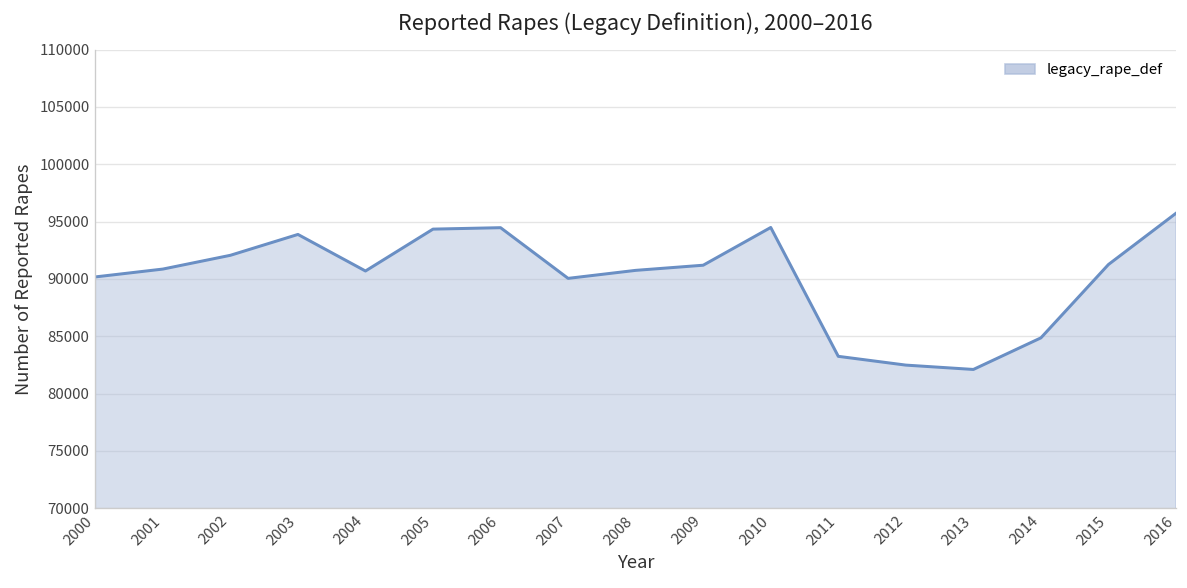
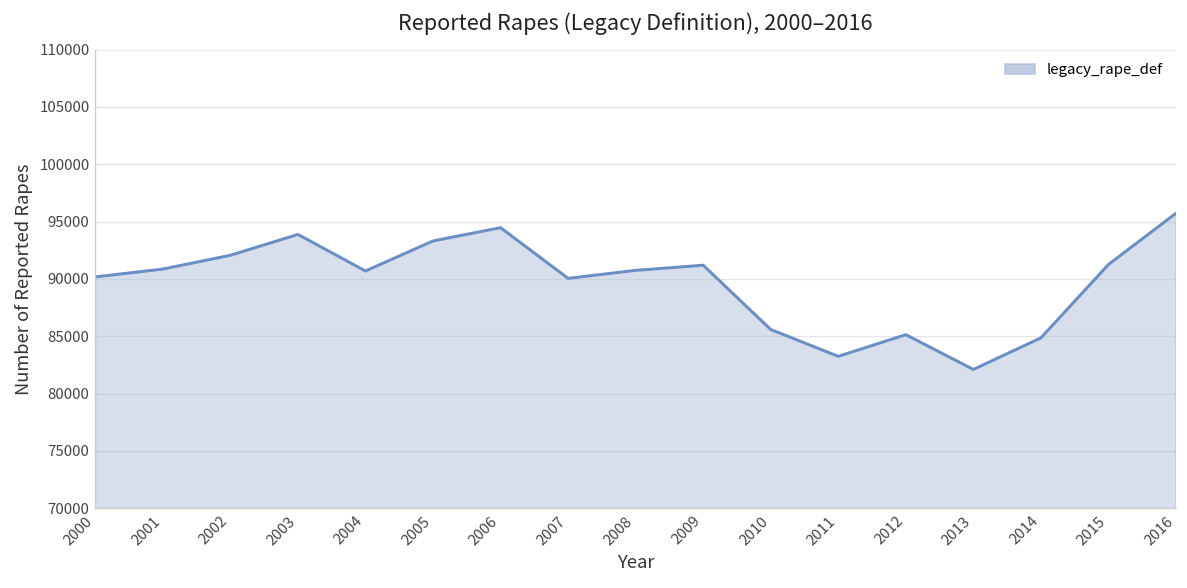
  {
    "2000": 90000,
    "2001": 91000,
    "2002": 92000,
    "2003": 94000,
    "2004": 91000,
-   "2005": 94000,
+   "2005": 93000,
    "2006": 94000,
    "2007": 90000,
    "2008": 91000,
    "2009": 91000,
-   "2010": 94000,
+   "2010": 86000,
    "2011": 83000,
-   "2012": 82000,
+   "2012": 85000,
    "2013": 82000,
    "2014": 85000,
    "2015": 91000,
    "2016": 96000
  }
